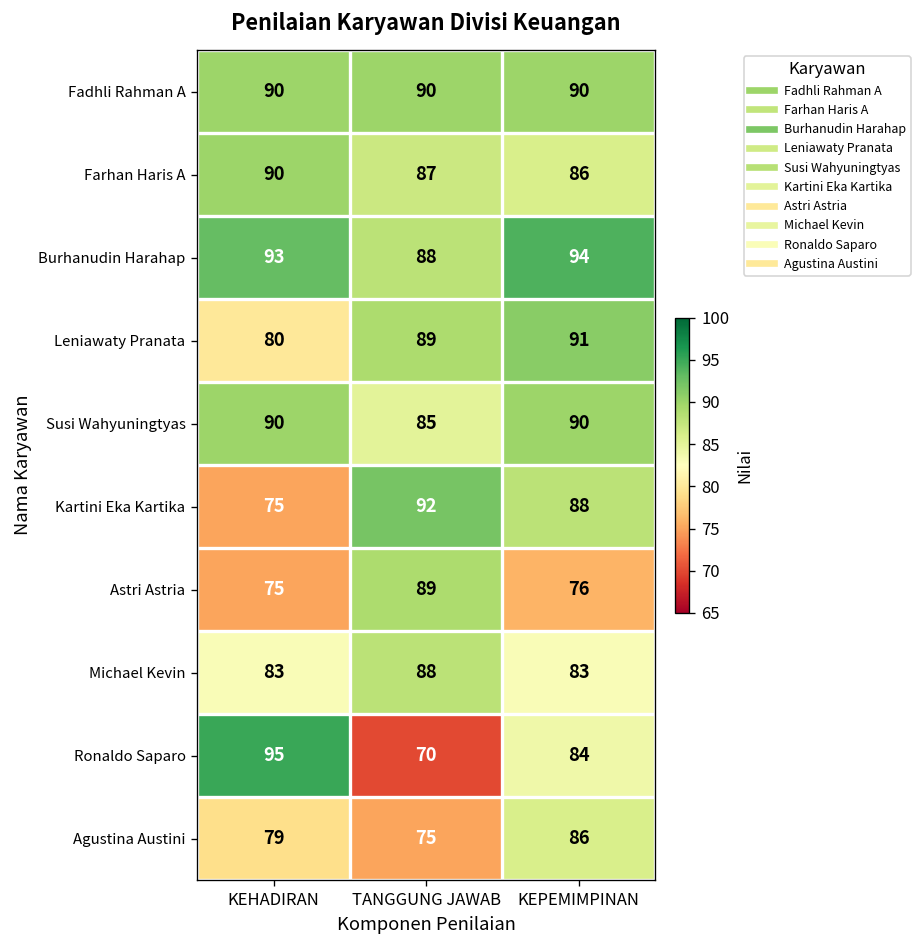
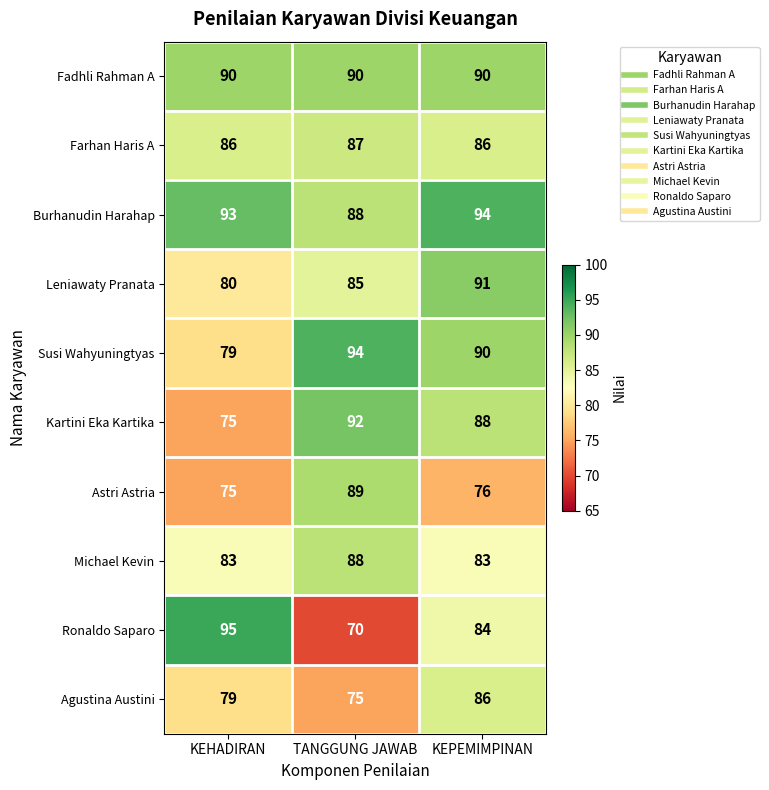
  {
    "Fadhli Rahman A": {
      "KEHADIRAN": 90,
      "TANGGUNG JAWAB": 90,
      "KEPEMIMPINAN": 90
    },
    "Farhan Haris A": {
-     "KEHADIRAN": 90,
+     "KEHADIRAN": 86,
      "TANGGUNG JAWAB": 87,
      "KEPEMIMPINAN": 86
    },
    "Burhanudin Harahap": {
      "KEHADIRAN": 93,
      "TANGGUNG JAWAB": 88,
      "KEPEMIMPINAN": 94
    },
    "Leniawaty Pranata": {
      "KEHADIRAN": 80,
-     "TANGGUNG JAWAB": 89,
+     "TANGGUNG JAWAB": 85,
      "KEPEMIMPINAN": 91
    },
    "Susi Wahyuningtyas": {
-     "KEHADIRAN": 90,
-     "TANGGUNG JAWAB": 85,
+     "KEHADIRAN": 79,
+     "TANGGUNG JAWAB": 94,
      "KEPEMIMPINAN": 90
    },
    "Kartini Eka Kartika": {
      "KEHADIRAN": 75,
      "TANGGUNG JAWAB": 92,
      "KEPEMIMPINAN": 88
    },
    "Astri Astria": {
      "KEHADIRAN": 75,
      "TANGGUNG JAWAB": 89,
      "KEPEMIMPINAN": 76
    },
    "Michael Kevin": {
      "KEHADIRAN": 83,
      "TANGGUNG JAWAB": 88,
      "KEPEMIMPINAN": 83
    },
    "Ronaldo Saparo": {
      "KEHADIRAN": 95,
      "TANGGUNG JAWAB": 70,
      "KEPEMIMPINAN": 84
    },
    "Agustina Austini": {
      "KEHADIRAN": 79,
      "TANGGUNG JAWAB": 75,
      "KEPEMIMPINAN": 86
    }
  }
